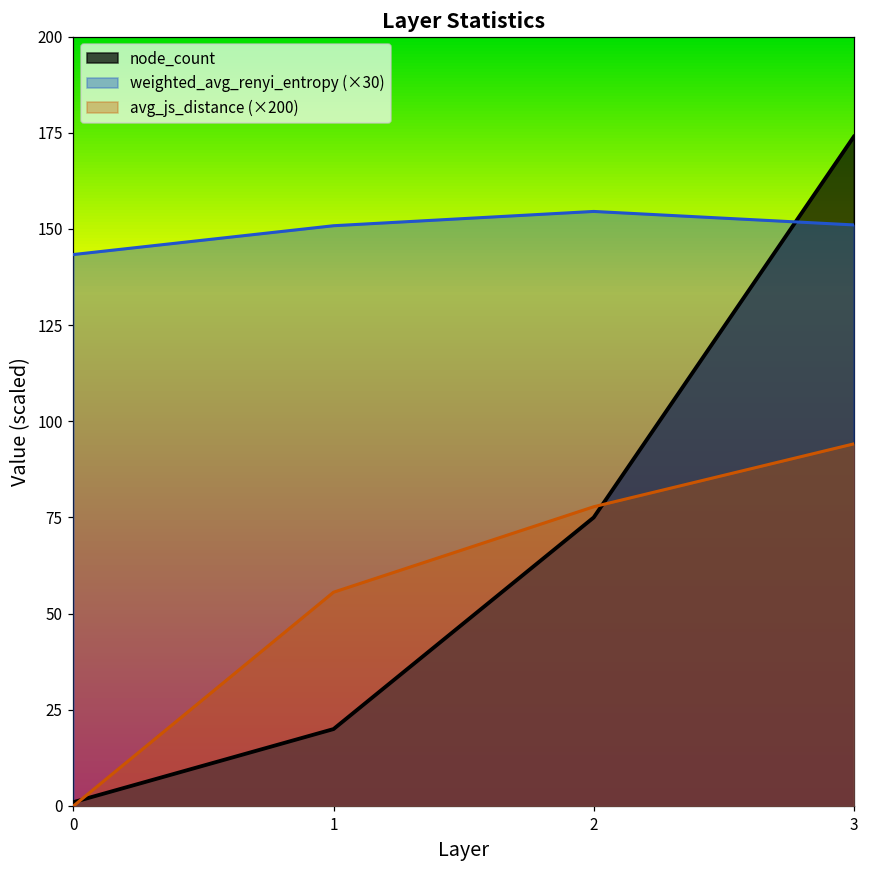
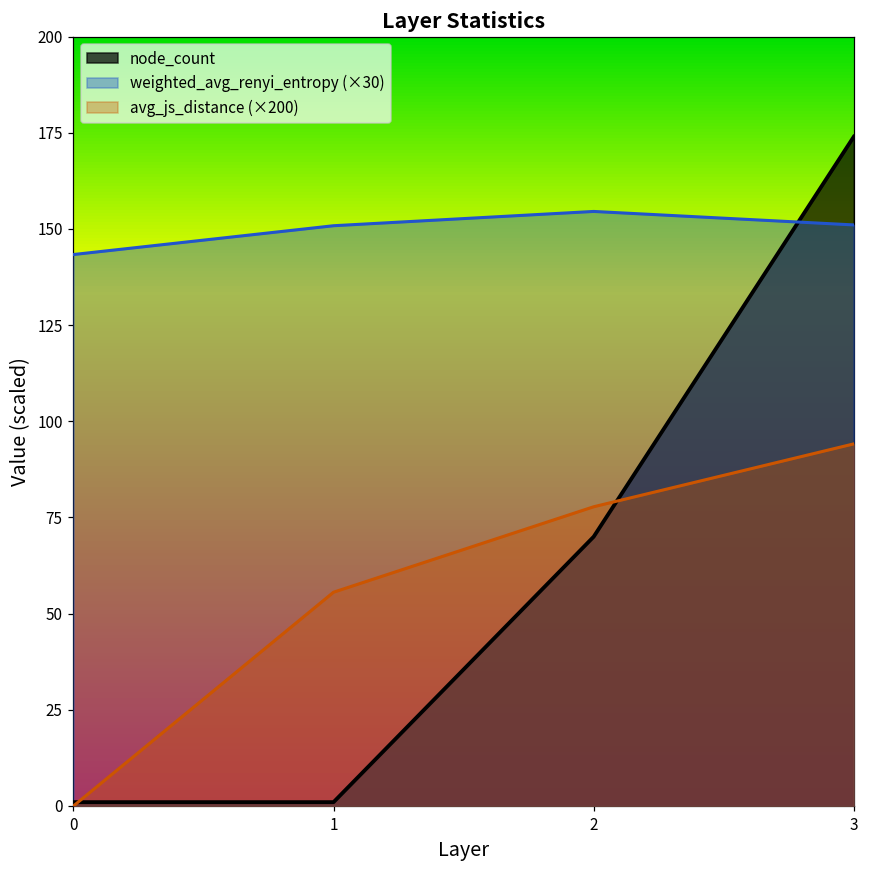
  {
    "node_count": {
      "0": 1,
-     "1": 20,
-     "2": 75,
+     "1": 1,
+     "2": 70,
      "3": 174
    },
    "weighted_avg_renyi_entropy (×30)": {
      "0": 143,
      "1": 151,
      "2": 155,
      "3": 151
    },
    "avg_js_distance (×200)": {
      "0": 0,
      "1": 56,
      "2": 78,
      "3": 94
    }
  }
